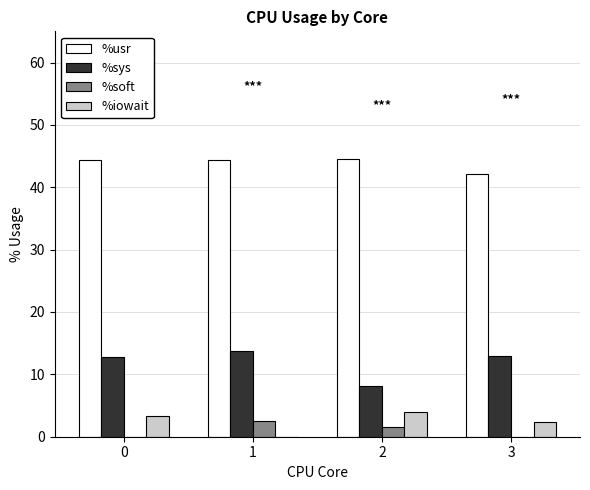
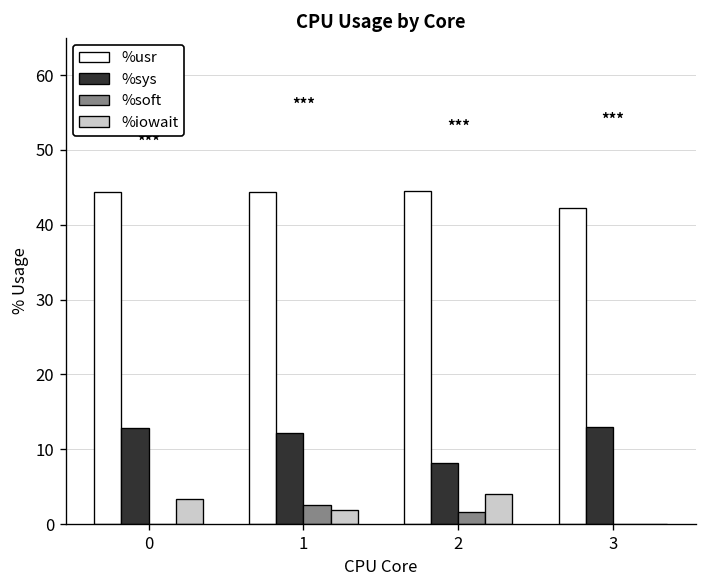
  {
    "%usr": {
      "0": 44,
      "1": 44,
      "2": 45,
      "3": 42
    },
    "%sys": {
      "0": 13,
-     "1": 14,
+     "1": 12,
      "2": 8,
      "3": 13
    },
    "%soft": {
      "1": 3,
      "2": 2
    },
    "%iowait": {
      "0": 3,
-     "1": 0,
+     "1": 2,
      "2": 4,
-     "3": 2
+     "3": 0
    }
  }
